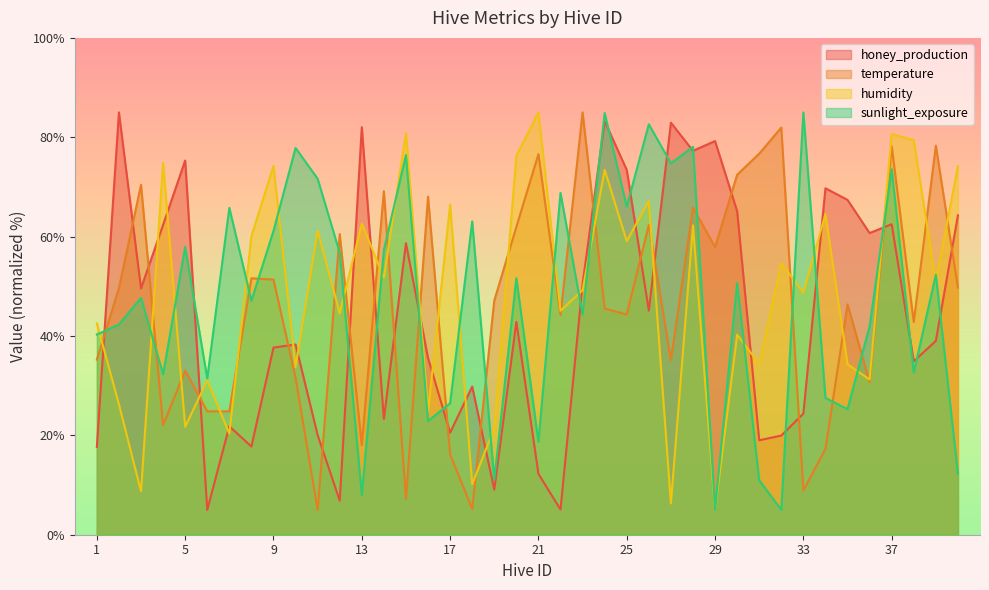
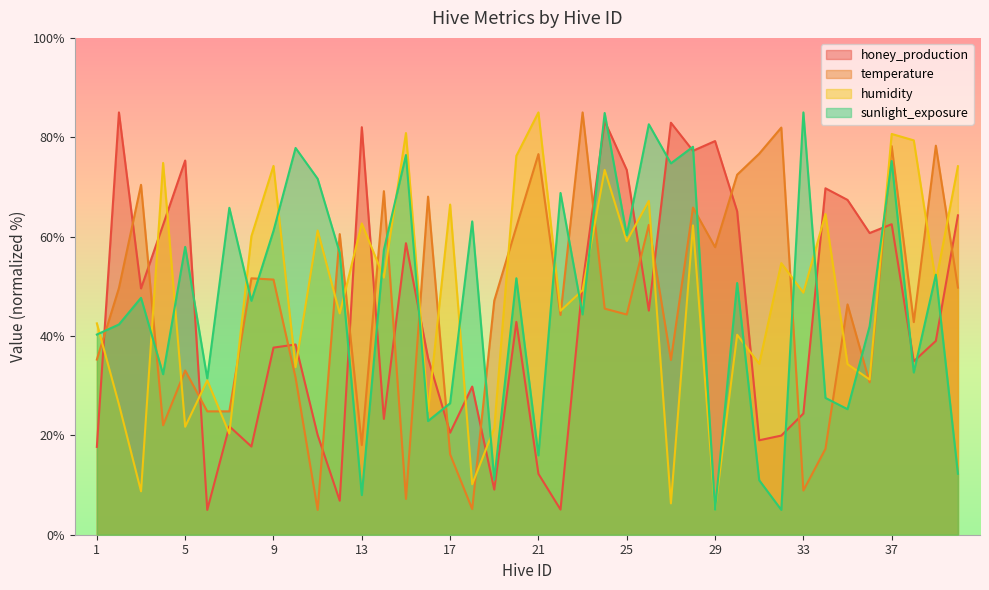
  {
    "sunlight_exposure": {
      "1": "40%",
      "5": "58%",
      "9": "61%",
      "13": "8%",
      "17": "26%",
-     "21": "19%",
-     "25": "66%",
+     "21": "16%",
+     "25": "60%",
      "33": "85%",
-     "37": "74%"
+     "37": "75%"
    }
  }
